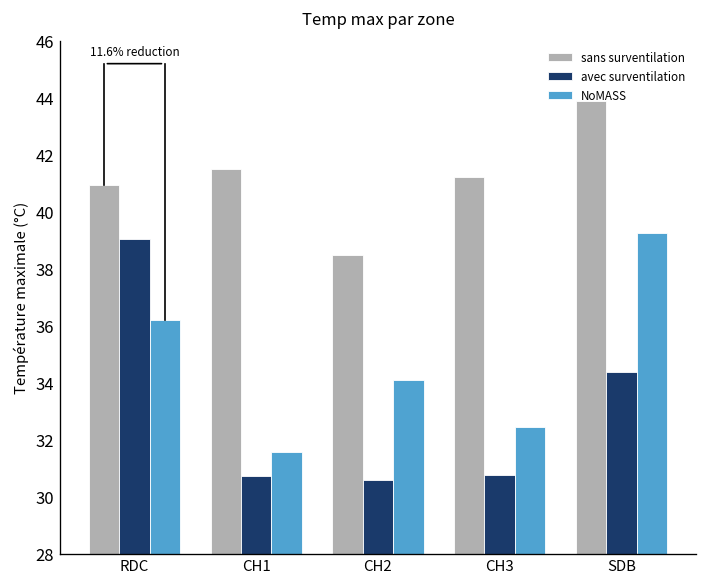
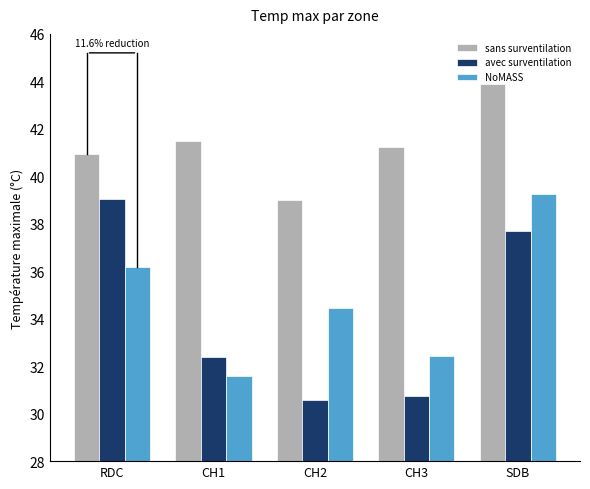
  {
    "sans surventilation": {
      "RDC": 40.9,
      "CH1": 41.5,
-     "CH2": 38.5,
+     "CH2": 39.0,
      "CH3": 41.2,
      "SDB": 43.9
    },
    "avec surventilation": {
      "RDC": 39.0,
-     "CH1": 30.7,
+     "CH1": 32.4,
      "CH2": 30.6,
      "CH3": 30.8,
-     "SDB": 34.4
+     "SDB": 37.7
    },
    "NoMASS": {
      "RDC": 36.2,
      "CH1": 31.6,
-     "CH2": 34.1,
+     "CH2": 34.5,
      "CH3": 32.4,
      "SDB": 39.2
    }
  }
